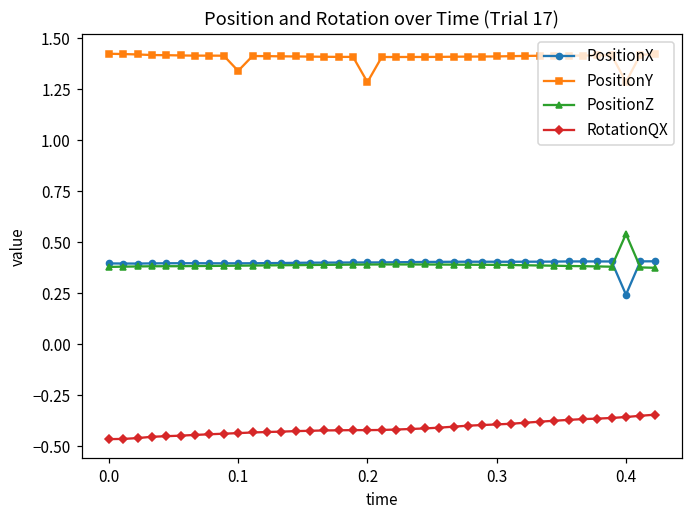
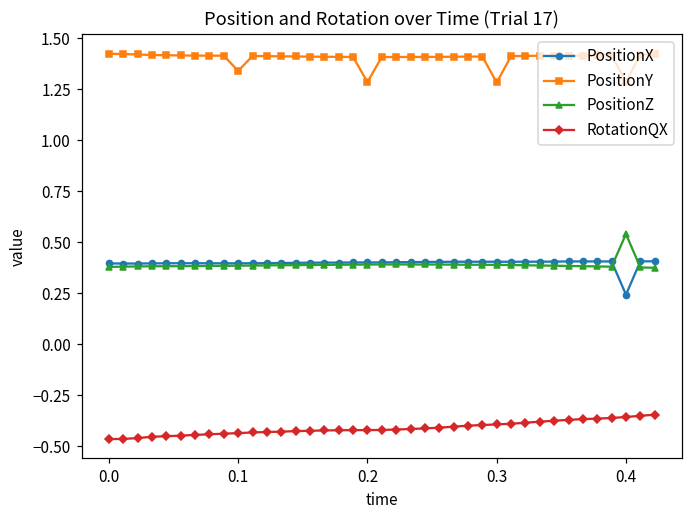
  {
    "PositionX": {
      "0.0": 0.40,
      "0.3": 0.40,
      "0.4": 0.24
    },
    "PositionY": {
      "0.0": 1.42,
      "0.1": 1.34,
      "0.2": 1.28,
-     "0.3": 1.41
+     "0.3": 1.28
    },
    "PositionZ": {
      "0.0": 0.38,
      "0.3": 0.39,
      "0.4": 0.54
    },
    "RotationQX": {
      "0.0": -0.46,
      "0.1": -0.43,
      "0.2": -0.42,
      "0.3": -0.39,
      "0.4": -0.36
    }
  }
